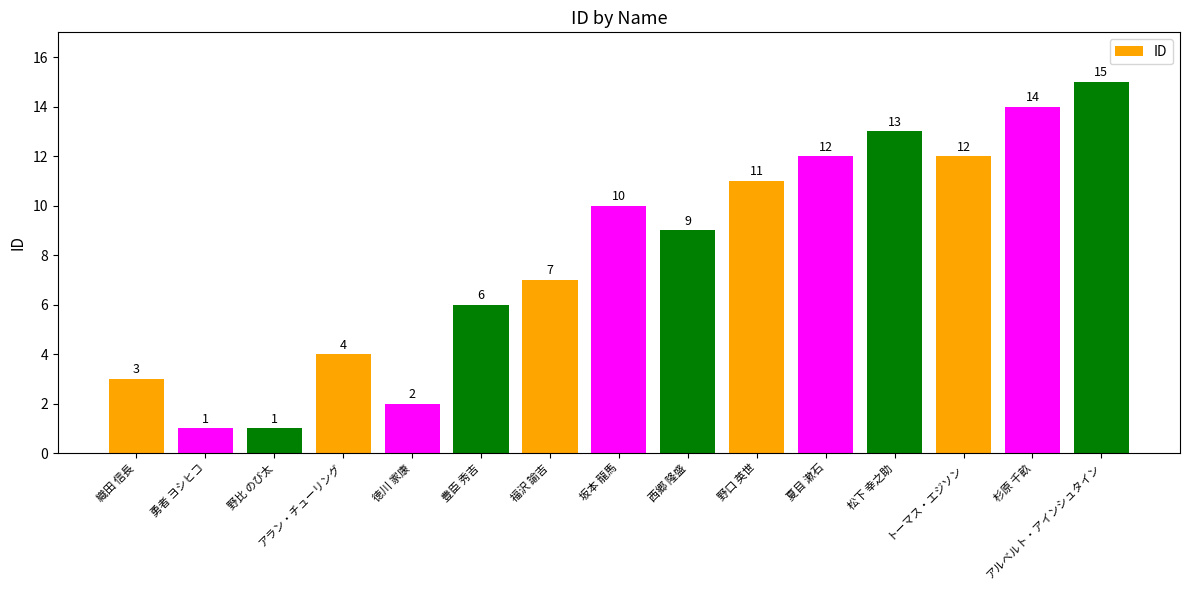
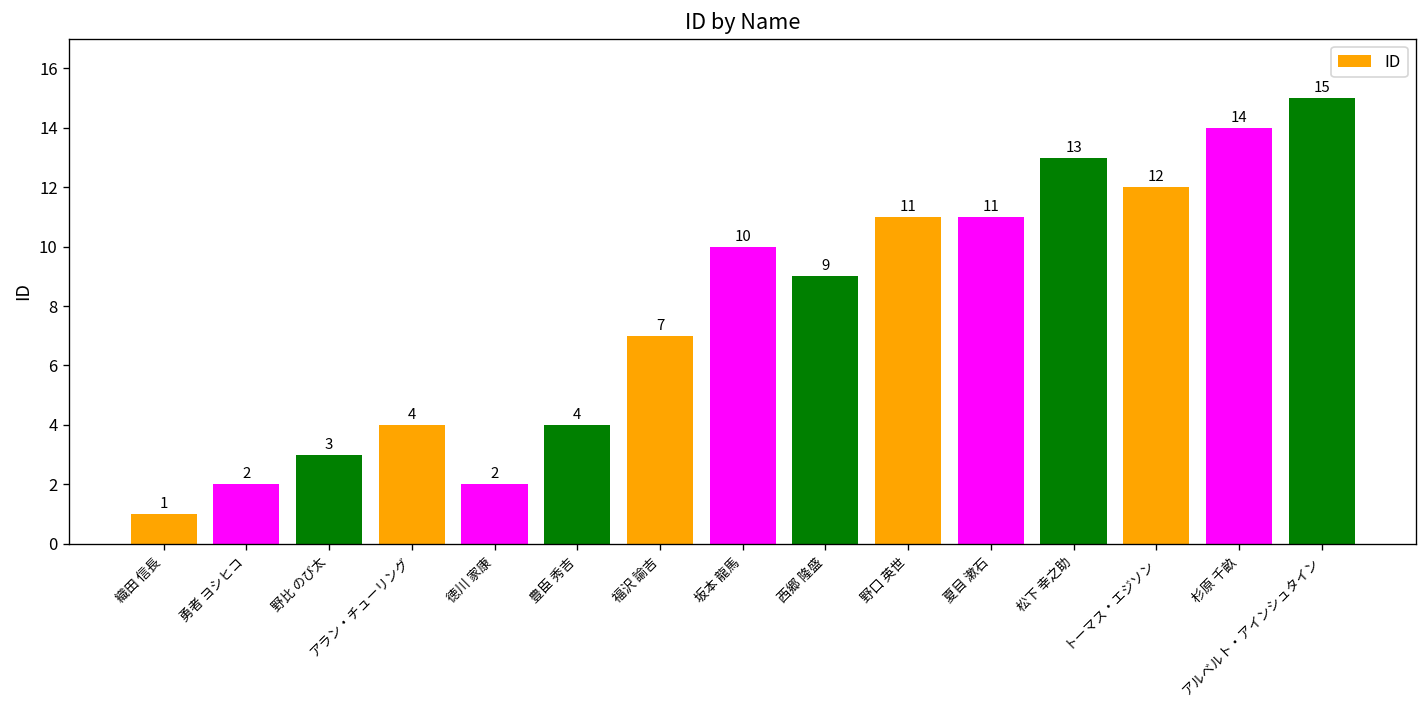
  {
-   "織田 信長": 3,
-   "勇者 ヨシヒコ": 1,
-   "野比 のび太": 1,
+   "織田 信長": 1,
+   "勇者 ヨシヒコ": 2,
+   "野比 のび太": 3,
    "アラン・チューリング": 4,
    "徳川 家康": 2,
-   "豊臣 秀吉": 6,
+   "豊臣 秀吉": 4,
    "福沢 諭吉": 7,
    "坂本 龍馬": 10,
    "西郷 隆盛": 9,
    "野口 英世": 11,
-   "夏目 漱石": 12,
+   "夏目 漱石": 11,
    "松下 幸之助": 13,
    "トーマス・エジソン": 12,
    "杉原 千畝": 14,
    "アルベルト・アインシュタイン": 15
  }
